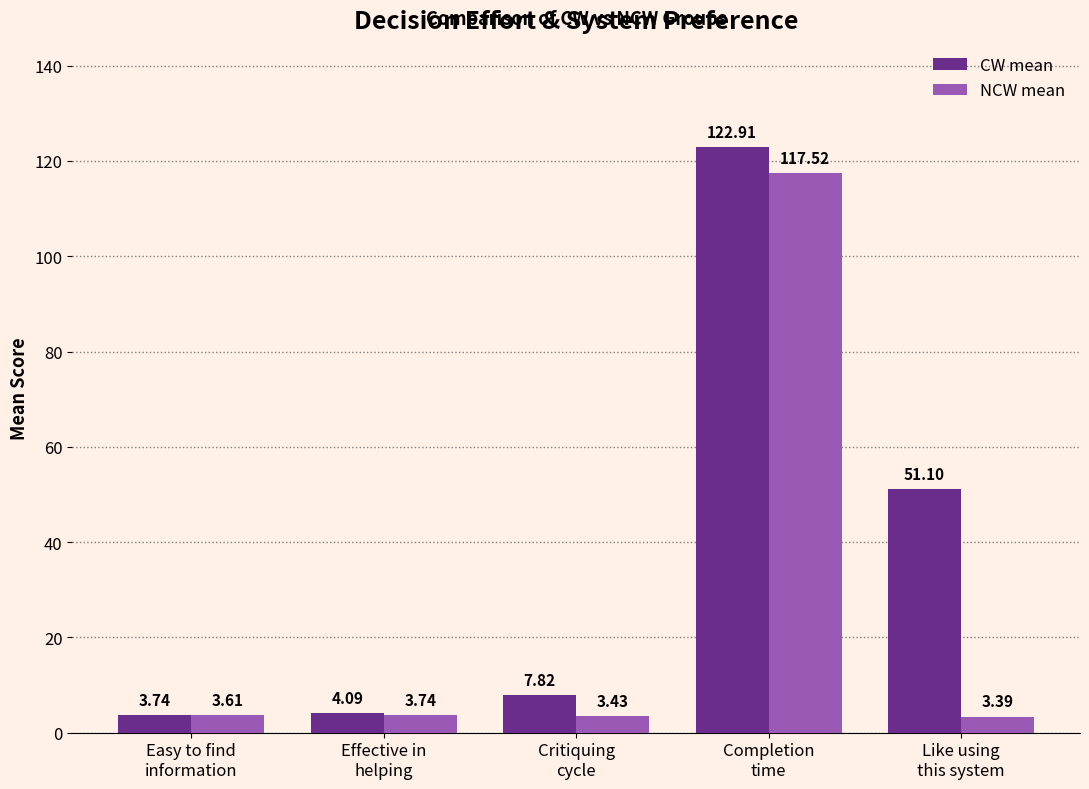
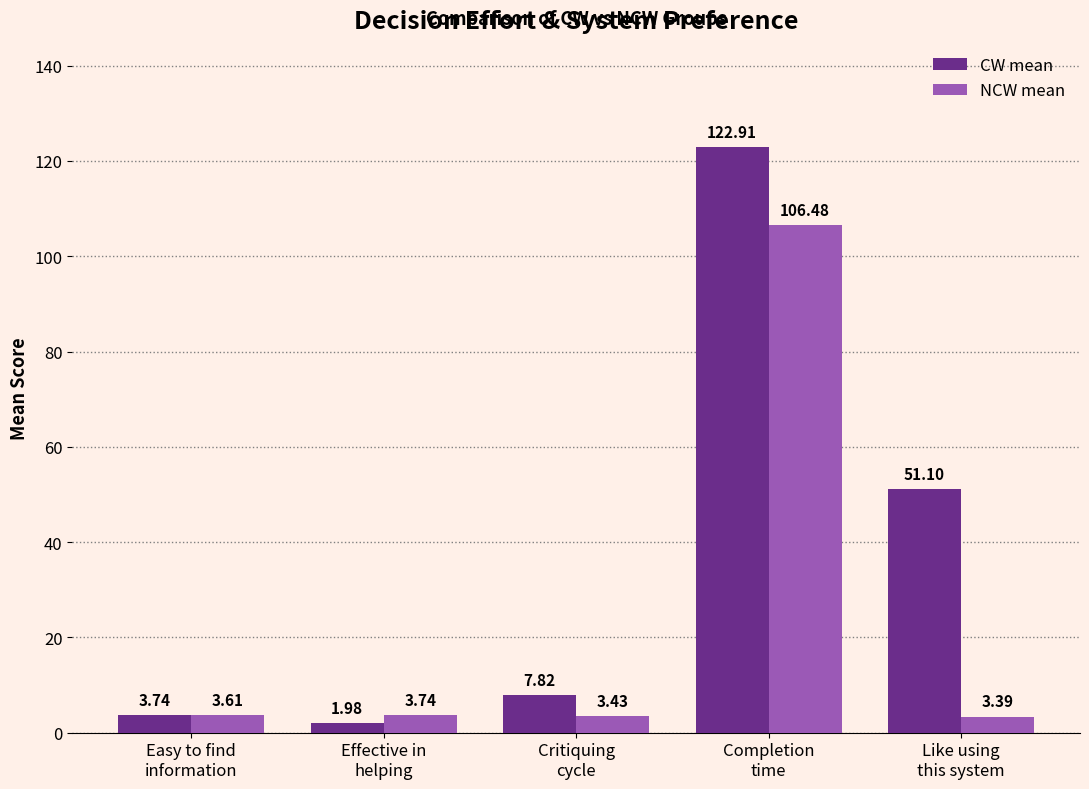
  {
    "CW mean": {
      "Easy to find information": 3.74,
-     "Effective in helping": 4.09,
+     "Effective in helping": 1.98,
      "Critiquing cycle": 7.82,
      "Completion time": 122.91,
      "Like using this system": 51.10
    },
    "NCW mean": {
      "Easy to find information": 3.61,
      "Effective in helping": 3.74,
      "Critiquing cycle": 3.43,
-     "Completion time": 117.52,
+     "Completion time": 106.48,
      "Like using this system": 3.39
    }
  }
